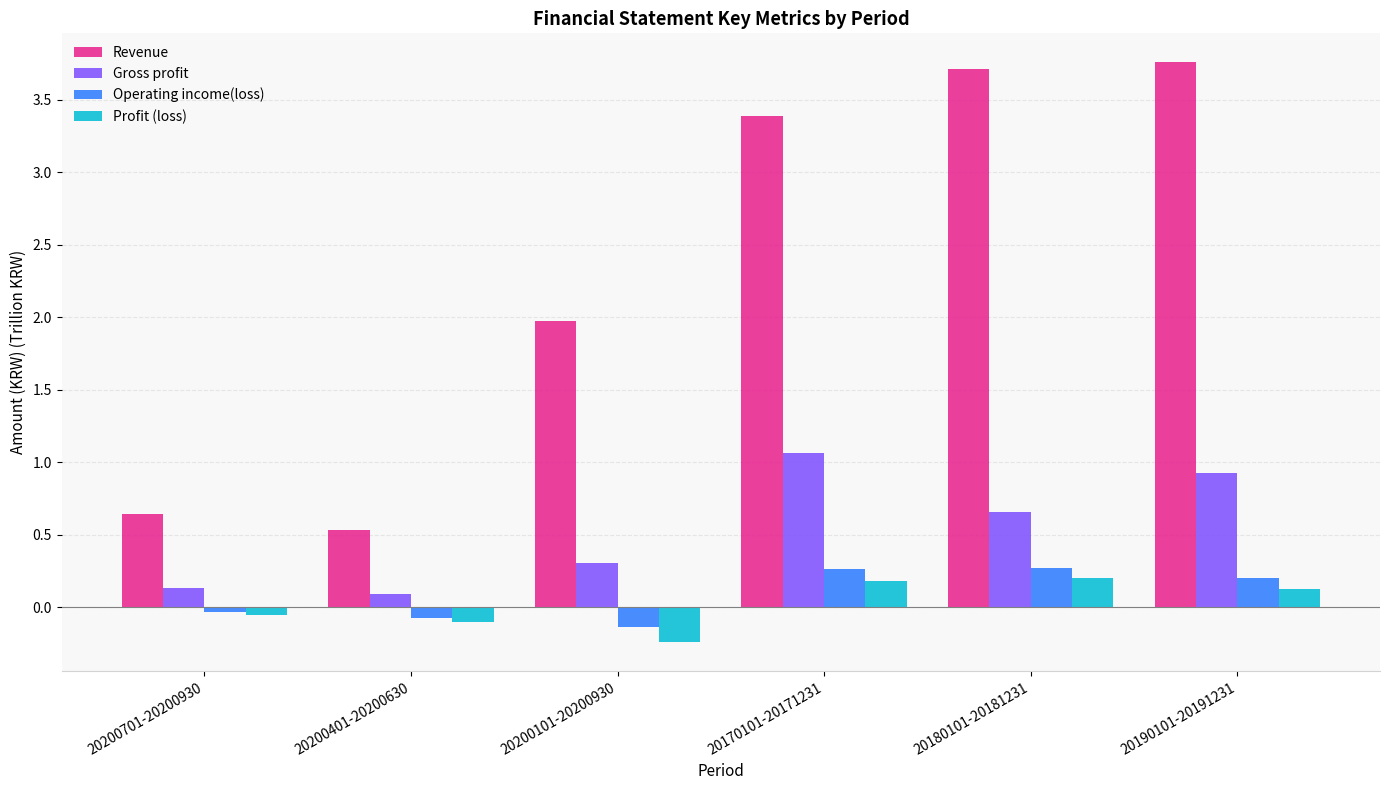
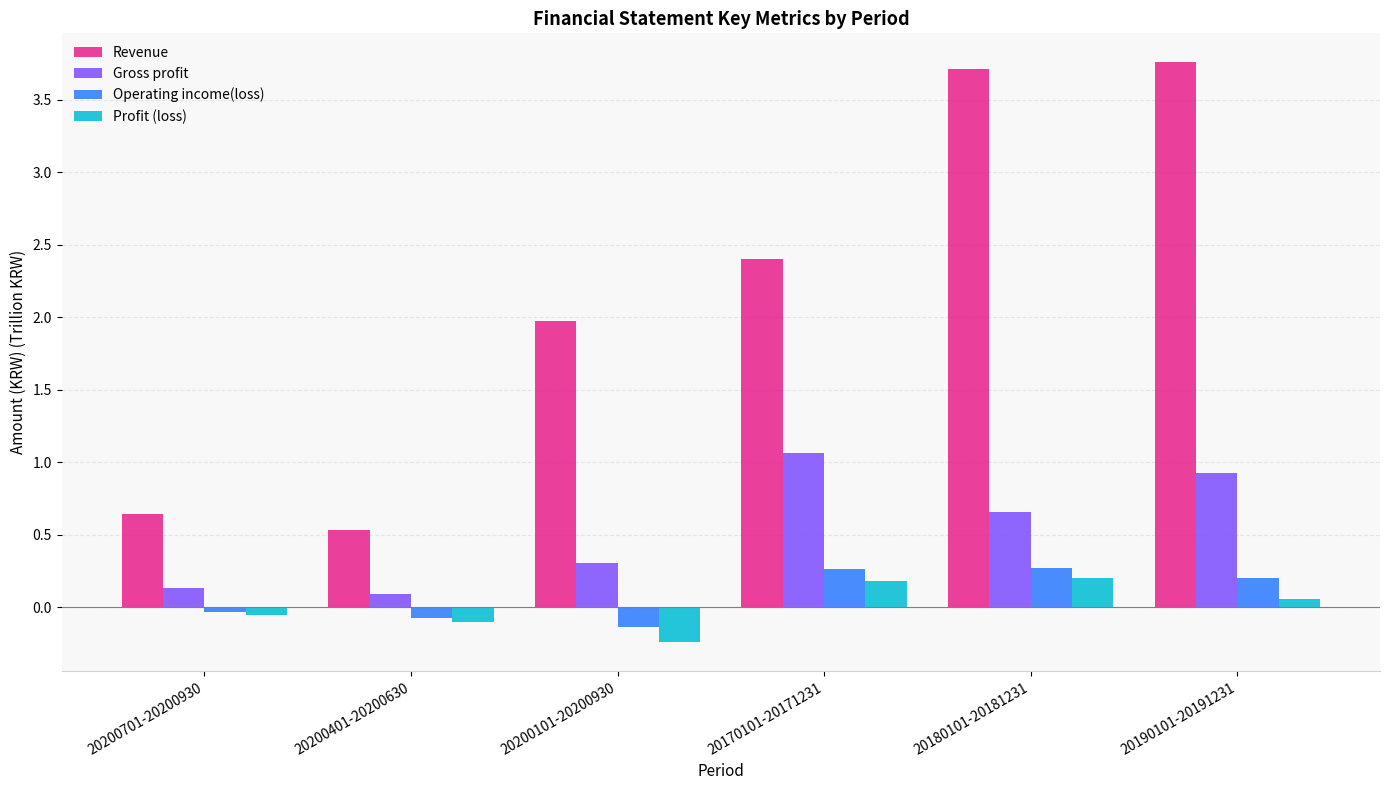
  {
    "Revenue": {
      "20200701-20200930": 0.64,
      "20200401-20200630": 0.54,
      "20200101-20200930": 1.98,
-     "20170101-20171231": 3.39,
+     "20170101-20171231": 2.41,
      "20180101-20181231": 3.71,
      "20190101-20191231": 3.76
    },
    "Gross profit": {
      "20200701-20200930": 0.13,
      "20200401-20200630": 0.09,
      "20200101-20200930": 0.30,
      "20170101-20171231": 1.06,
      "20180101-20181231": 0.66,
      "20190101-20191231": 0.93
    },
    "Operating income(loss)": {
      "20200701-20200930": -0.03,
      "20200401-20200630": -0.07,
      "20200101-20200930": -0.14,
      "20170101-20171231": 0.27,
      "20180101-20181231": 0.27,
      "20190101-20191231": 0.21
    },
    "Profit (loss)": {
      "20200701-20200930": -0.05,
      "20200401-20200630": -0.10,
      "20200101-20200930": -0.24,
      "20170101-20171231": 0.19,
      "20180101-20181231": 0.21,
-     "20190101-20191231": 0.13
+     "20190101-20191231": 0.06
    }
  }
